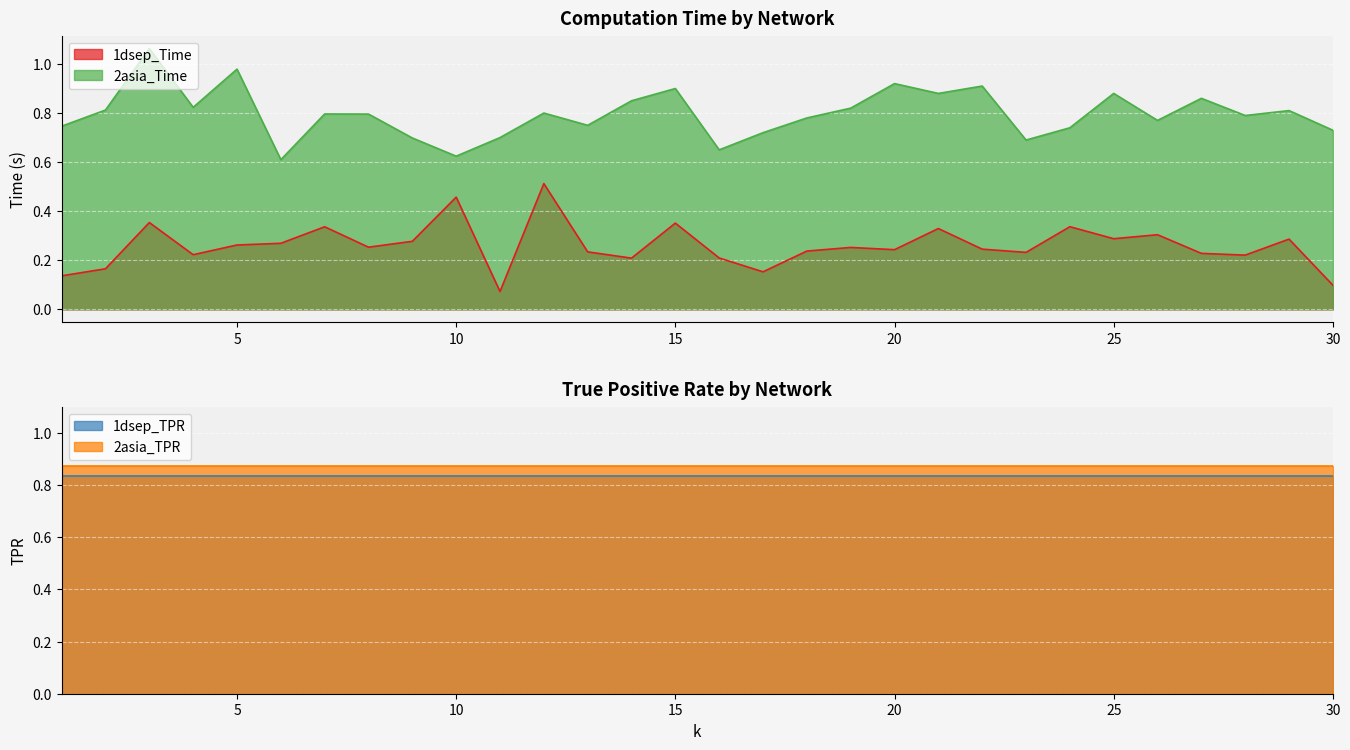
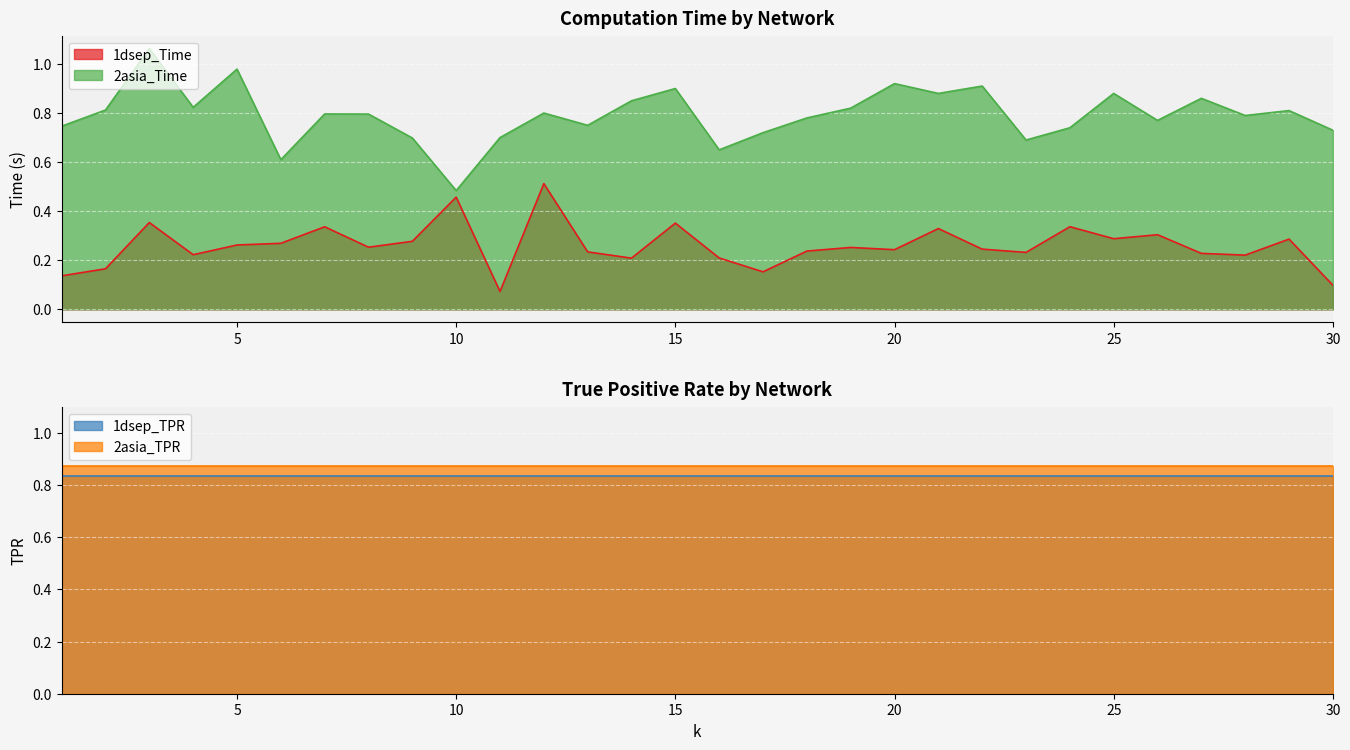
  {
    "Computation Time by Network": {
      "1dsep_Time": {
        "5": 0.26,
        "10": 0.46,
        "15": 0.35,
        "20": 0.24,
        "25": 0.29,
        "30": 0.10
      },
      "2asia_Time": {
        "5": 0.98,
-       "10": 0.62,
+       "10": 0.48,
        "15": 0.90,
        "20": 0.92,
        "25": 0.88,
        "30": 0.73
      }
    },
    "True Positive Rate by Network": {
      "1dsep_TPR": {
        "5": 0.83,
        "10": 0.83,
        "15": 0.83,
        "20": 0.83,
        "25": 0.83,
        "30": 0.83
      },
      "2asia_TPR": {
        "5": 0.88,
        "10": 0.88,
        "15": 0.88,
        "20": 0.88,
        "25": 0.88,
        "30": 0.88
      }
    }
  }
